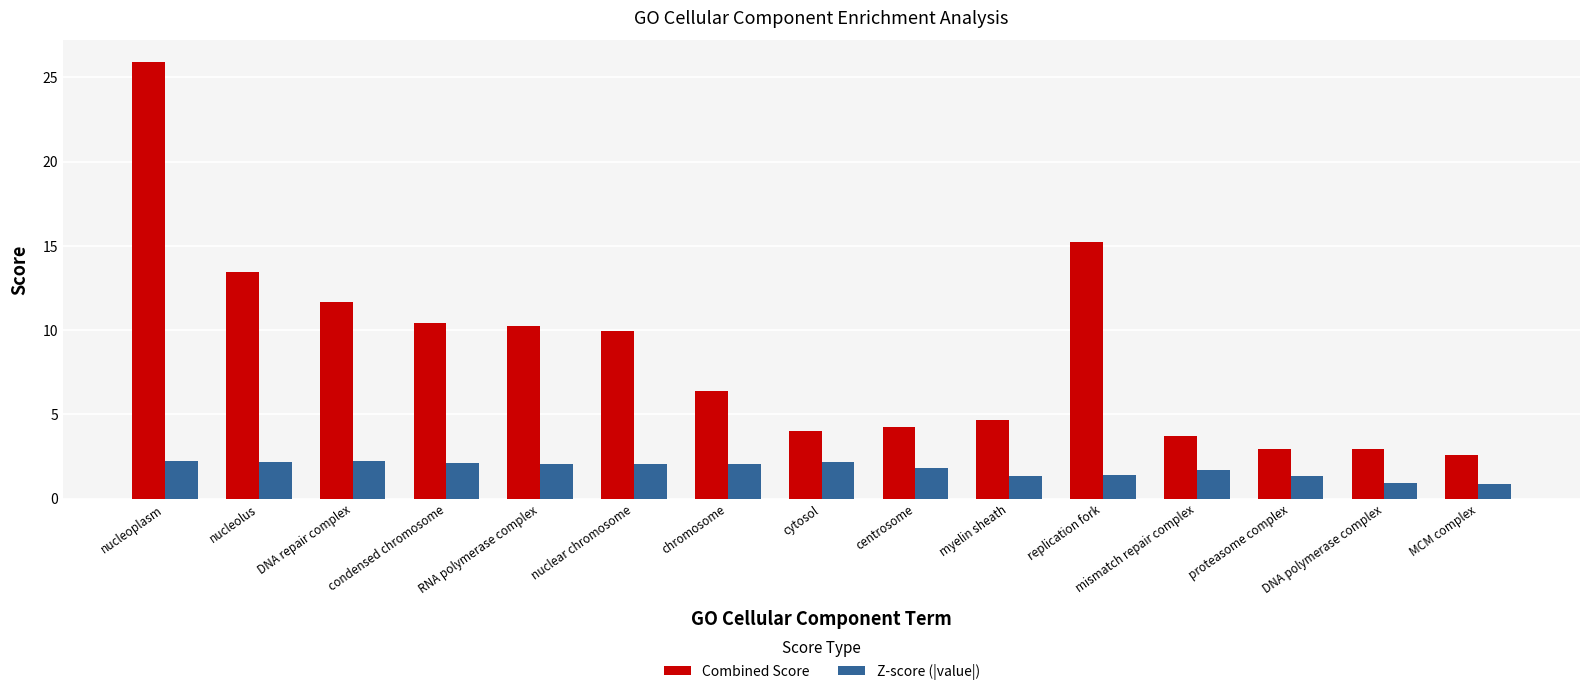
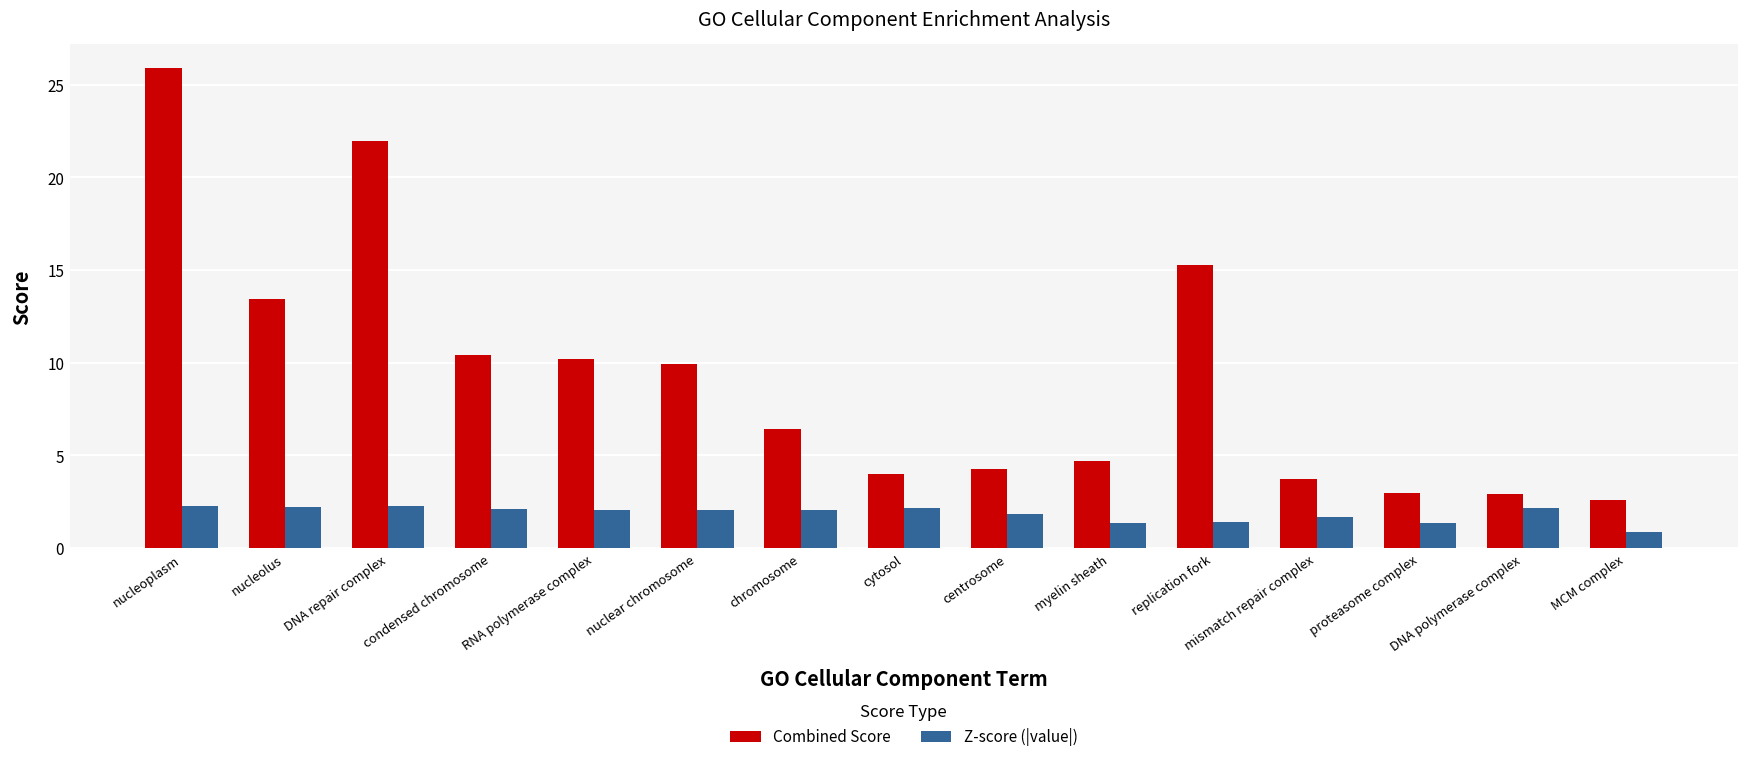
  {
    "Combined Score": {
      "nucleoplasm": 25.9,
      "nucleolus": 13.4,
-     "DNA repair complex": 11.7,
+     "DNA repair complex": 22.0,
      "condensed chromosome": 10.4,
      "RNA polymerase complex": 10.2,
      "nuclear chromosome": 9.9,
      "chromosome": 6.4,
      "cytosol": 4.0,
      "centrosome": 4.2,
      "myelin sheath": 4.7,
      "replication fork": 15.2,
      "mismatch repair complex": 3.7,
      "proteasome complex": 2.9,
      "DNA polymerase complex": 2.9,
      "MCM complex": 2.6
    },
    "Z-score (|value|)": {
      "nucleoplasm": 2.3,
      "nucleolus": 2.2,
      "DNA repair complex": 2.2,
      "condensed chromosome": 2.1,
      "RNA polymerase complex": 2.1,
      "nuclear chromosome": 2.1,
      "chromosome": 2.1,
      "cytosol": 2.2,
      "centrosome": 1.8,
      "myelin sheath": 1.3,
      "replication fork": 1.4,
      "mismatch repair complex": 1.7,
      "proteasome complex": 1.4,
-     "DNA polymerase complex": 0.9,
+     "DNA polymerase complex": 2.1,
      "MCM complex": 0.8
    }
  }
